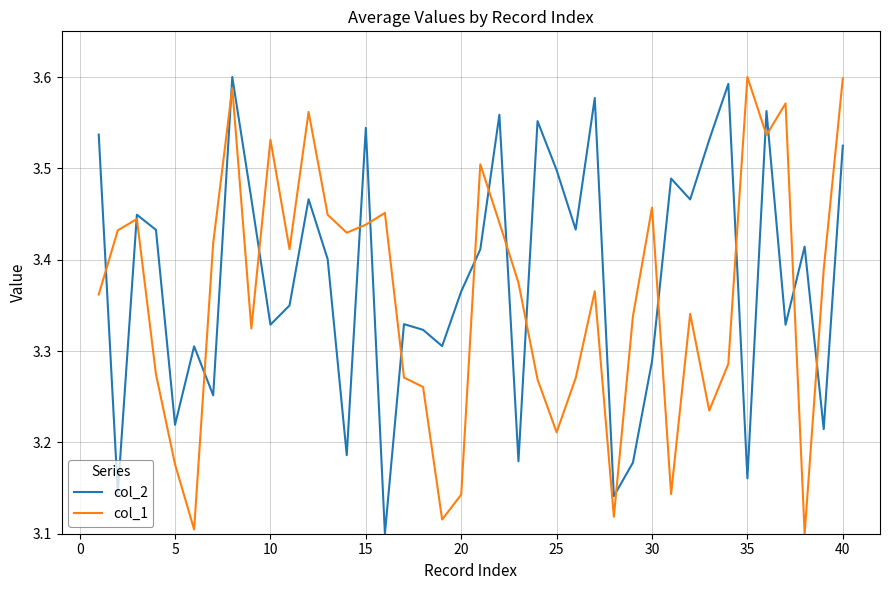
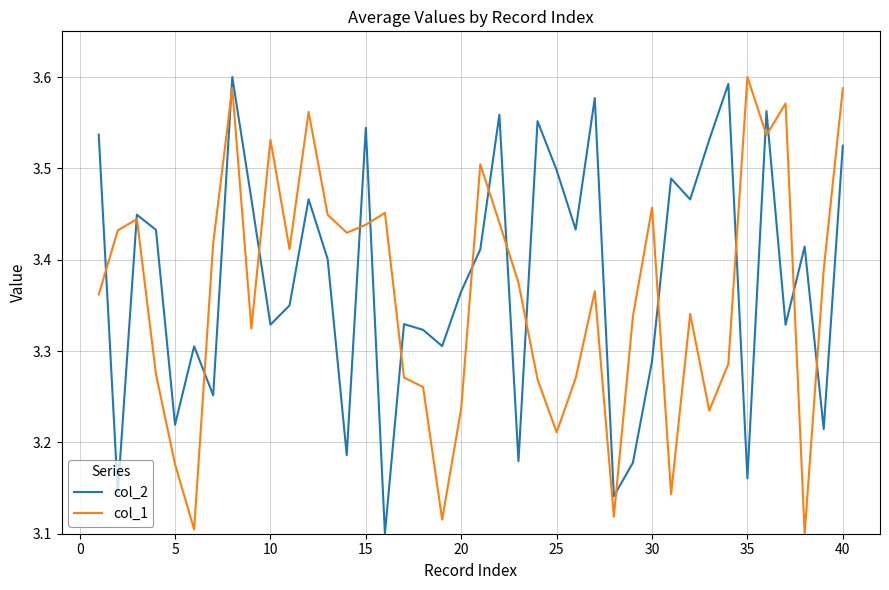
  {
    "col_2": {
      "5": 3.22,
      "10": 3.33,
      "15": 3.54,
      "20": 3.37,
      "25": 3.50,
      "30": 3.29,
      "35": 3.16,
      "40": 3.52
    },
    "col_1": {
      "5": 3.18,
      "10": 3.53,
      "15": 3.44,
-     "20": 3.14,
+     "20": 3.24,
      "25": 3.21,
      "30": 3.46,
      "35": 3.60,
-     "40": 3.60
+     "40": 3.59
    }
  }
